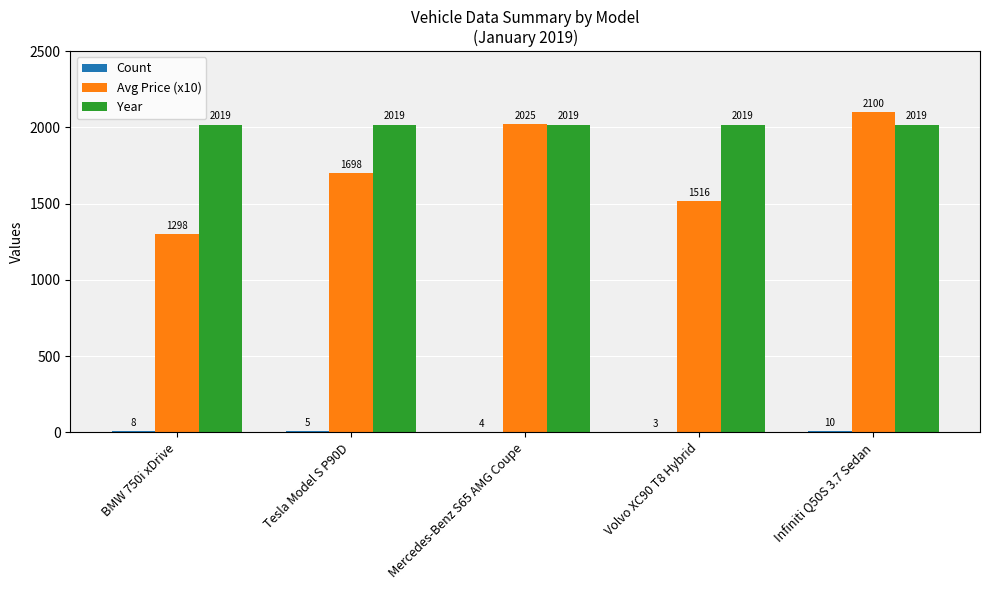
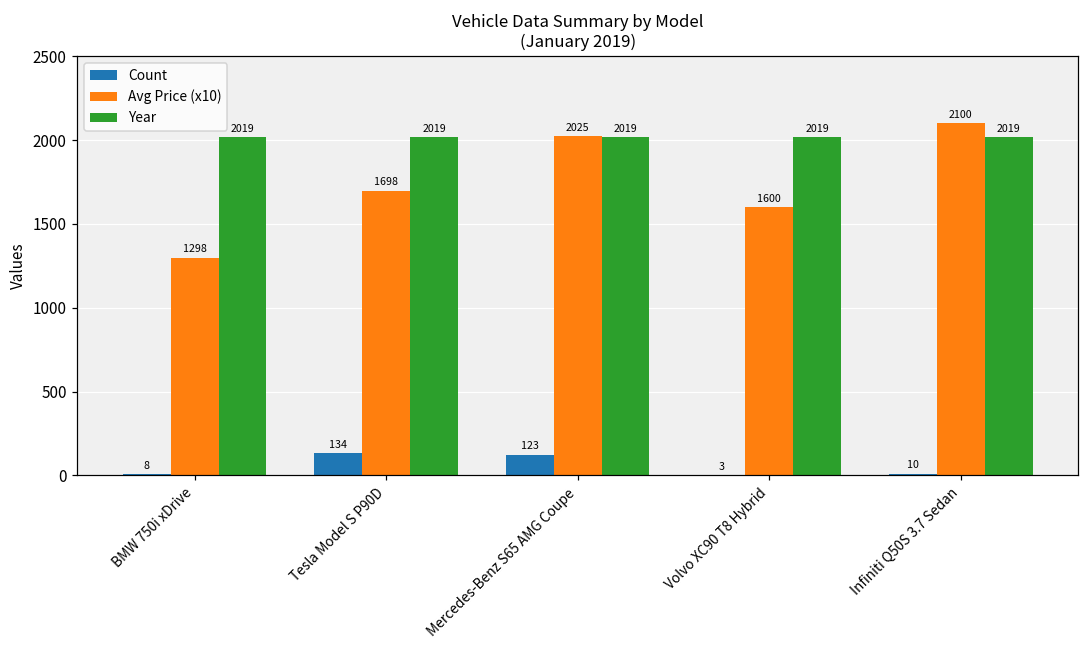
  {
    "Count": {
      "BMW 750i xDrive": 8,
-     "Tesla Model S P90D": 5,
-     "Mercedes-Benz S65 AMG Coupe": 4,
+     "Tesla Model S P90D": 134,
+     "Mercedes-Benz S65 AMG Coupe": 123,
      "Volvo XC90 T8 Hybrid": 3,
      "Infiniti Q50S 3.7 Sedan": 10
    },
    "Avg Price (x10)": {
      "BMW 750i xDrive": 1298,
      "Tesla Model S P90D": 1698,
      "Mercedes-Benz S65 AMG Coupe": 2025,
-     "Volvo XC90 T8 Hybrid": 1516,
+     "Volvo XC90 T8 Hybrid": 1600,
      "Infiniti Q50S 3.7 Sedan": 2100
    },
    "Year": {
      "BMW 750i xDrive": 2019,
      "Tesla Model S P90D": 2019,
      "Mercedes-Benz S65 AMG Coupe": 2019,
      "Volvo XC90 T8 Hybrid": 2019,
      "Infiniti Q50S 3.7 Sedan": 2019
    }
  }
